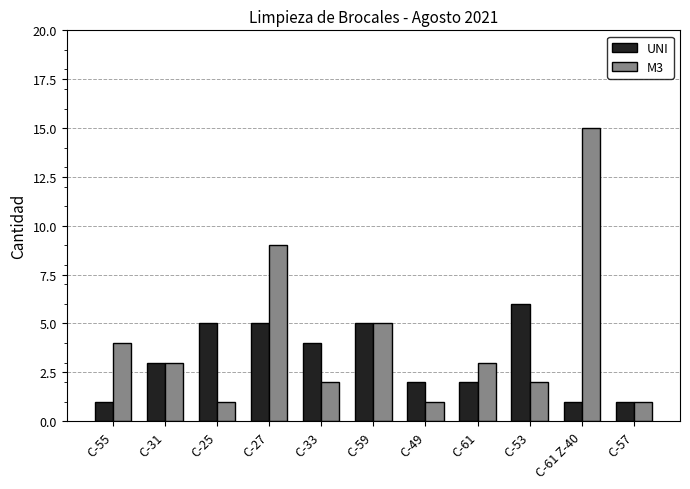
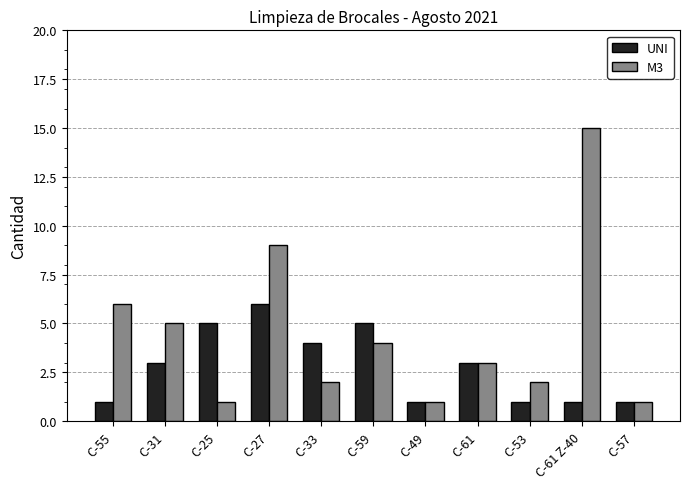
  {
    "UNI": {
      "C-55": 1,
      "C-31": 3,
      "C-25": 5,
-     "C-27": 5,
+     "C-27": 6,
      "C-33": 4,
      "C-59": 5,
-     "C-49": 2,
-     "C-61": 2,
-     "C-53": 6,
+     "C-49": 1,
+     "C-61": 3,
+     "C-53": 1,
      "C-61 Z-40": 1,
      "C-57": 1
    },
    "M3": {
-     "C-55": 4,
-     "C-31": 3,
+     "C-55": 6,
+     "C-31": 5,
      "C-25": 1,
      "C-27": 9,
      "C-33": 2,
-     "C-59": 5,
+     "C-59": 4,
      "C-49": 1,
      "C-61": 3,
      "C-53": 2,
      "C-61 Z-40": 15,
      "C-57": 1
    }
  }
